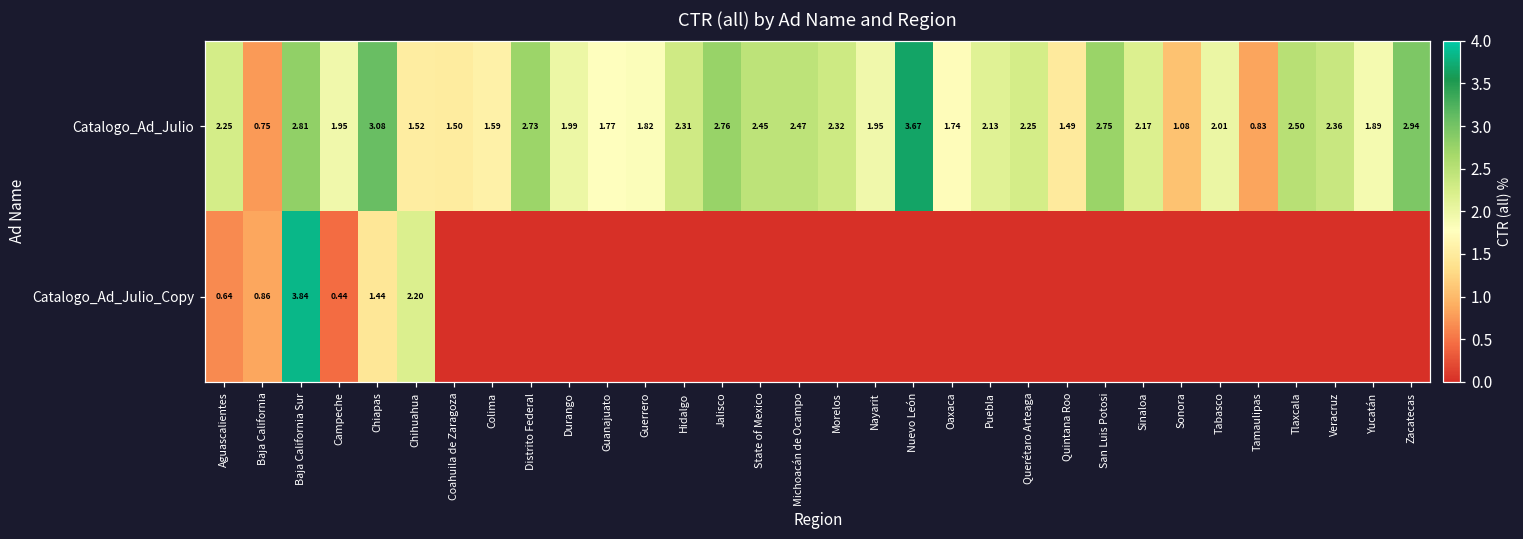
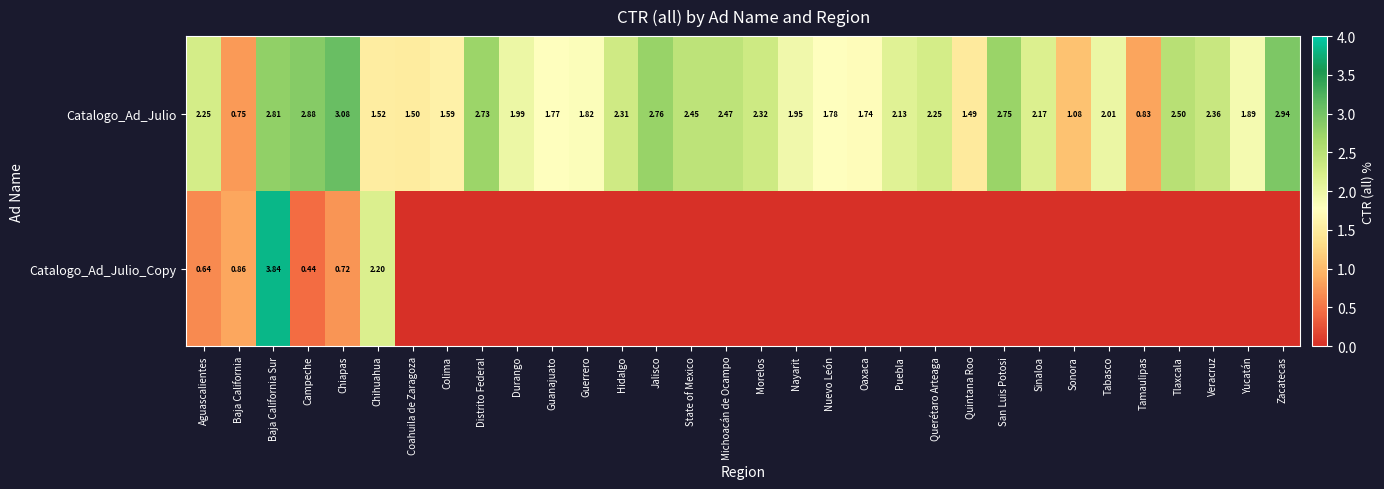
  {
    "Catalogo_Ad_Julio": {
      "Aguascalientes": 2.25,
      "Baja California": 0.75,
      "Baja California Sur": 2.81,
-     "Campeche": 1.95,
+     "Campeche": 2.88,
      "Chiapas": 3.08,
      "Chihuahua": 1.52,
      "Coahuila de Zaragoza": 1.50,
      "Colima": 1.59,
      "Distrito Federal": 2.73,
      "Durango": 1.99,
      "Guanajuato": 1.77,
      "Guerrero": 1.82,
      "Hidalgo": 2.31,
      "Jalisco": 2.76,
      "State of Mexico": 2.45,
      "Michoacán de Ocampo": 2.47,
      "Morelos": 2.32,
      "Nayarit": 1.95,
-     "Nuevo León": 3.67,
+     "Nuevo León": 1.78,
      "Oaxaca": 1.74,
      "Puebla": 2.13,
      "Querétaro Arteaga": 2.25,
      "Quintana Roo": 1.49,
      "San Luis Potosi": 2.75,
      "Sinaloa": 2.17,
      "Sonora": 1.08,
      "Tabasco": 2.01,
      "Tamaulipas": 0.83,
      "Tlaxcala": 2.50,
      "Veracruz": 2.36,
      "Yucatán": 1.89,
      "Zacatecas": 2.94
    },
    "Catalogo_Ad_Julio_Copy": {
      "Aguascalientes": 0.64,
      "Baja California": 0.86,
      "Baja California Sur": 3.84,
      "Campeche": 0.44,
-     "Chiapas": 1.44,
+     "Chiapas": 0.72,
      "Chihuahua": 2.20
    }
  }
